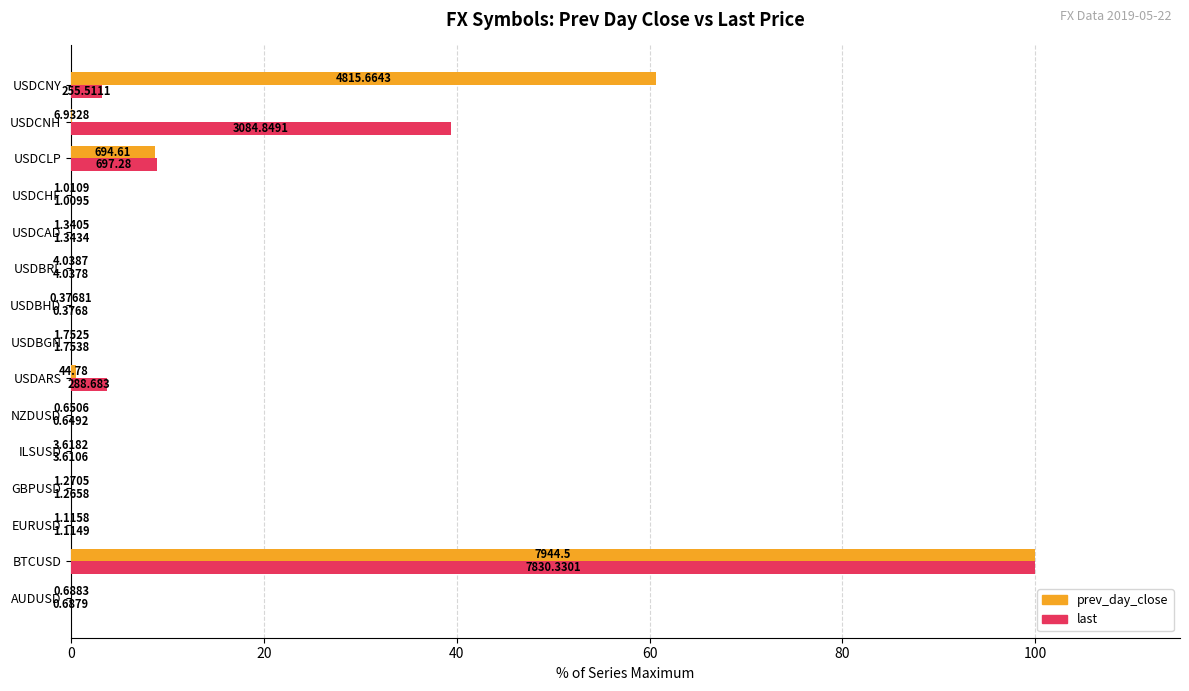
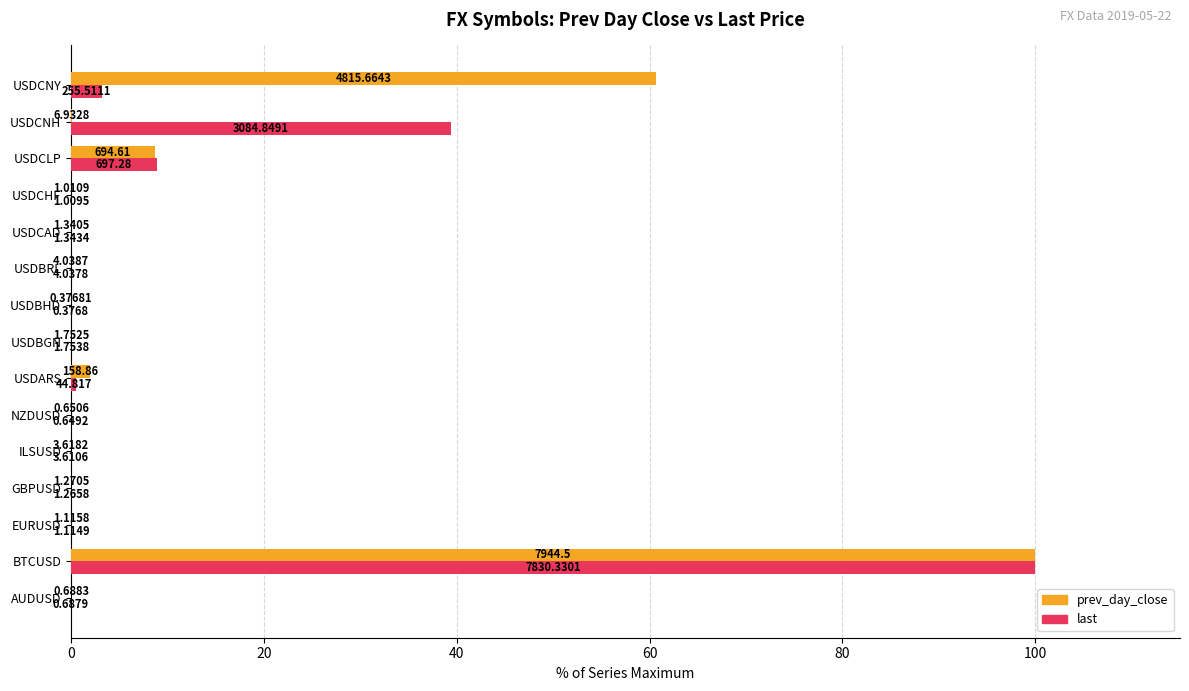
  {
    "prev_day_close": {
-     "USDARS": 44.78
+     "USDARS": 158.86
    },
    "last": {
-     "USDARS": 288.683
+     "USDARS": 44.817
    }
  }
